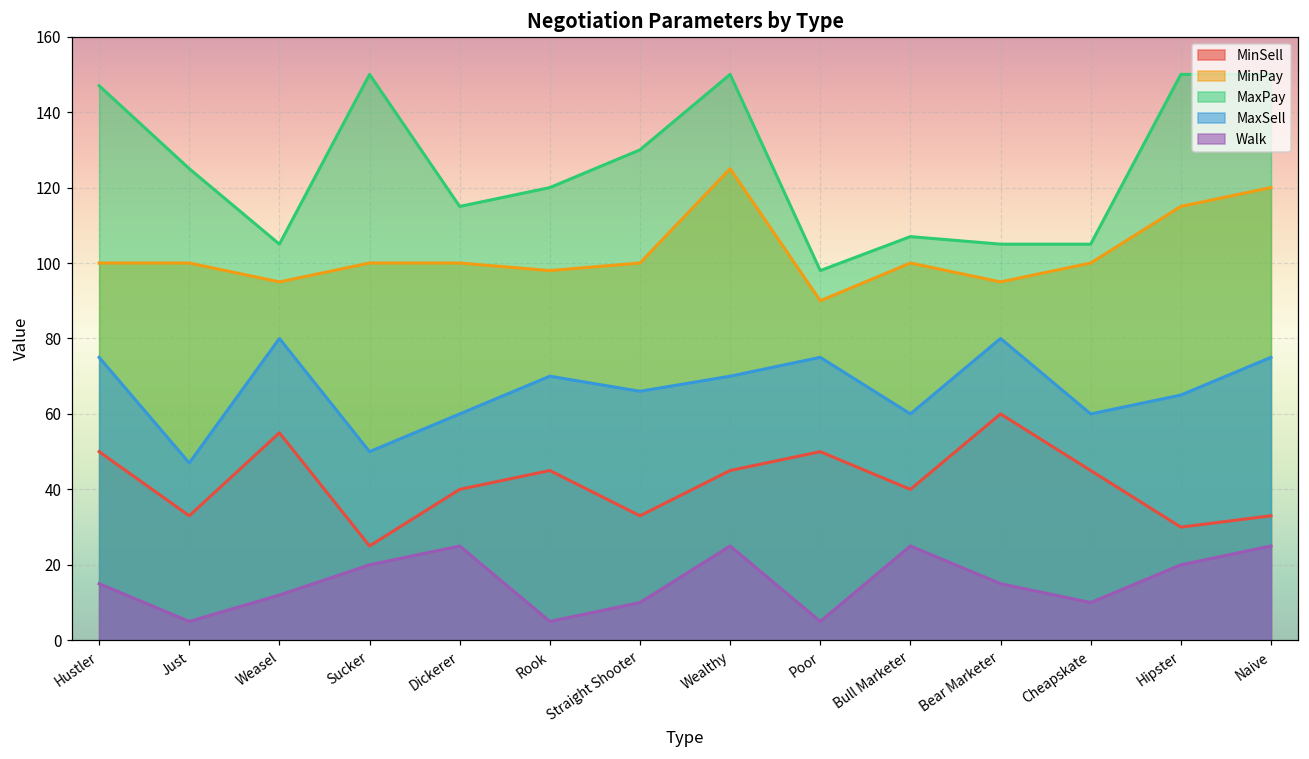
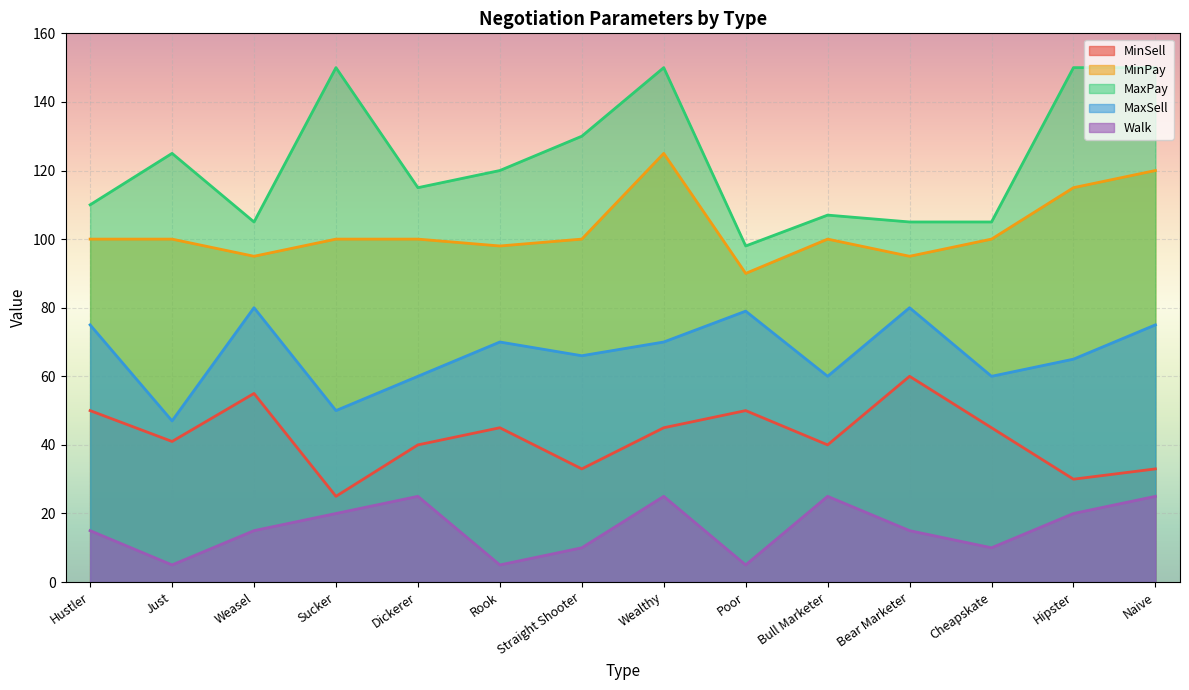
  {
    "MinSell": {
      "Hustler": 50,
-     "Just": 33,
+     "Just": 41,
      "Weasel": 55,
      "Sucker": 25,
      "Dickerer": 40,
      "Rook": 45,
      "Straight Shooter": 33,
      "Wealthy": 45,
      "Poor": 50,
      "Bull Marketer": 40,
      "Bear Marketer": 60,
      "Cheapskate": 45,
      "Hipster": 30,
      "Naive": 33
    },
    "MinPay": {
      "Hustler": 100,
      "Just": 100,
      "Weasel": 95,
      "Sucker": 100,
      "Dickerer": 100,
      "Rook": 98,
      "Straight Shooter": 100,
      "Wealthy": 125,
      "Poor": 90,
      "Bull Marketer": 100,
      "Bear Marketer": 95,
      "Cheapskate": 100,
      "Hipster": 115,
      "Naive": 120
    },
    "MaxPay": {
-     "Hustler": 147,
+     "Hustler": 110,
      "Just": 125,
      "Weasel": 105,
      "Sucker": 150,
      "Dickerer": 115,
      "Rook": 120,
      "Straight Shooter": 130,
      "Wealthy": 150,
      "Poor": 98,
      "Bull Marketer": 107,
      "Bear Marketer": 105,
      "Cheapskate": 105,
      "Hipster": 150
    },
    "MaxSell": {
      "Hustler": 75,
      "Just": 47,
      "Weasel": 80,
      "Sucker": 50,
      "Dickerer": 60,
      "Rook": 70,
      "Straight Shooter": 66,
      "Wealthy": 70,
-     "Poor": 75,
+     "Poor": 79,
      "Bull Marketer": 60,
      "Bear Marketer": 80,
      "Cheapskate": 60,
      "Hipster": 65,
      "Naive": 75
    },
    "Walk": {
      "Hustler": 15,
      "Just": 5,
-     "Weasel": 12,
+     "Weasel": 15,
      "Sucker": 20,
      "Dickerer": 25,
      "Rook": 5,
      "Straight Shooter": 10,
      "Wealthy": 25,
      "Poor": 5,
      "Bull Marketer": 25,
      "Bear Marketer": 15,
      "Cheapskate": 10,
      "Hipster": 20,
      "Naive": 25
    }
  }
